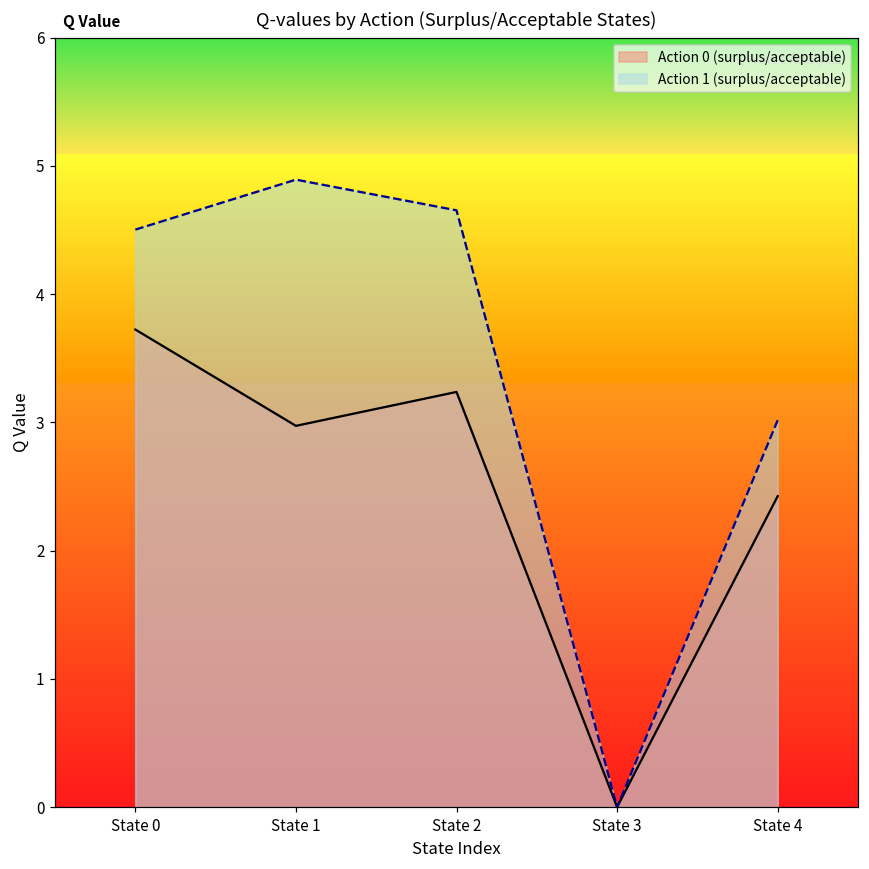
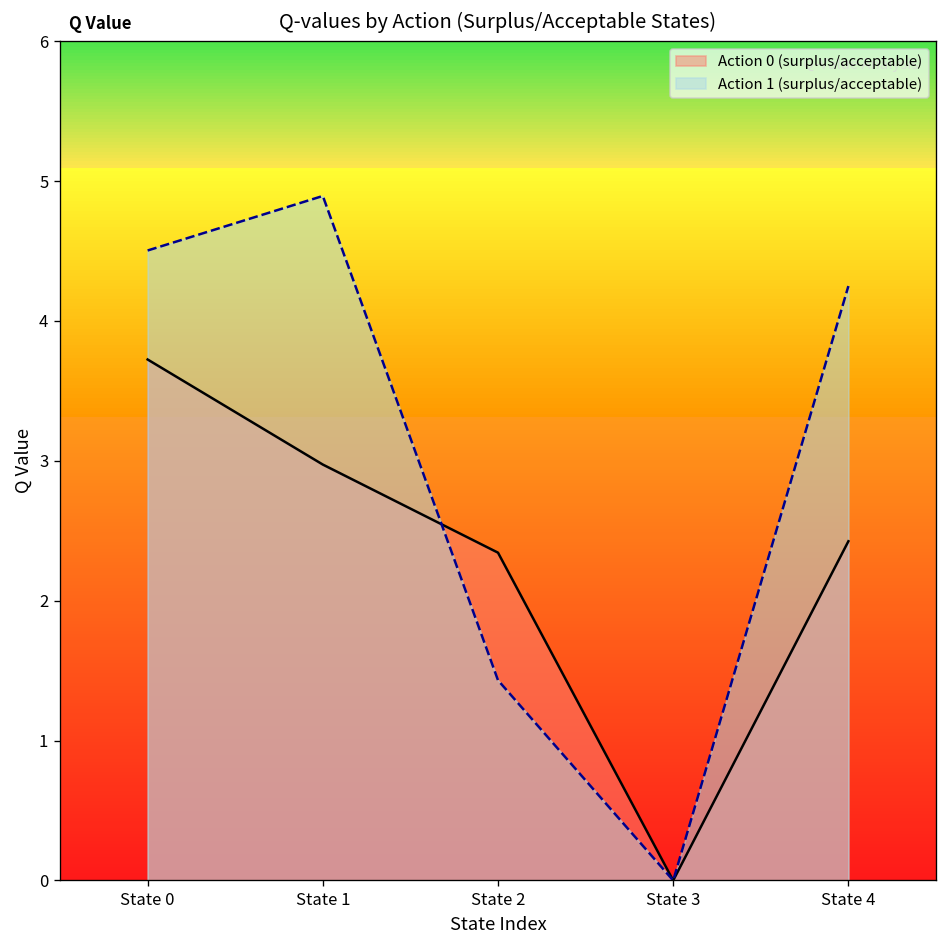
  {
    "Action 0 (surplus/acceptable)": {
      "State 0": 3.72,
      "State 1": 2.97,
-     "State 2": 3.24,
+     "State 2": 2.34,
      "State 4": 2.43
    },
    "Action 1 (surplus/acceptable)": {
      "State 0": 4.50,
      "State 1": 4.89,
-     "State 2": 4.65,
-     "State 4": 3.02
+     "State 2": 1.43,
+     "State 4": 4.25
    }
  }
